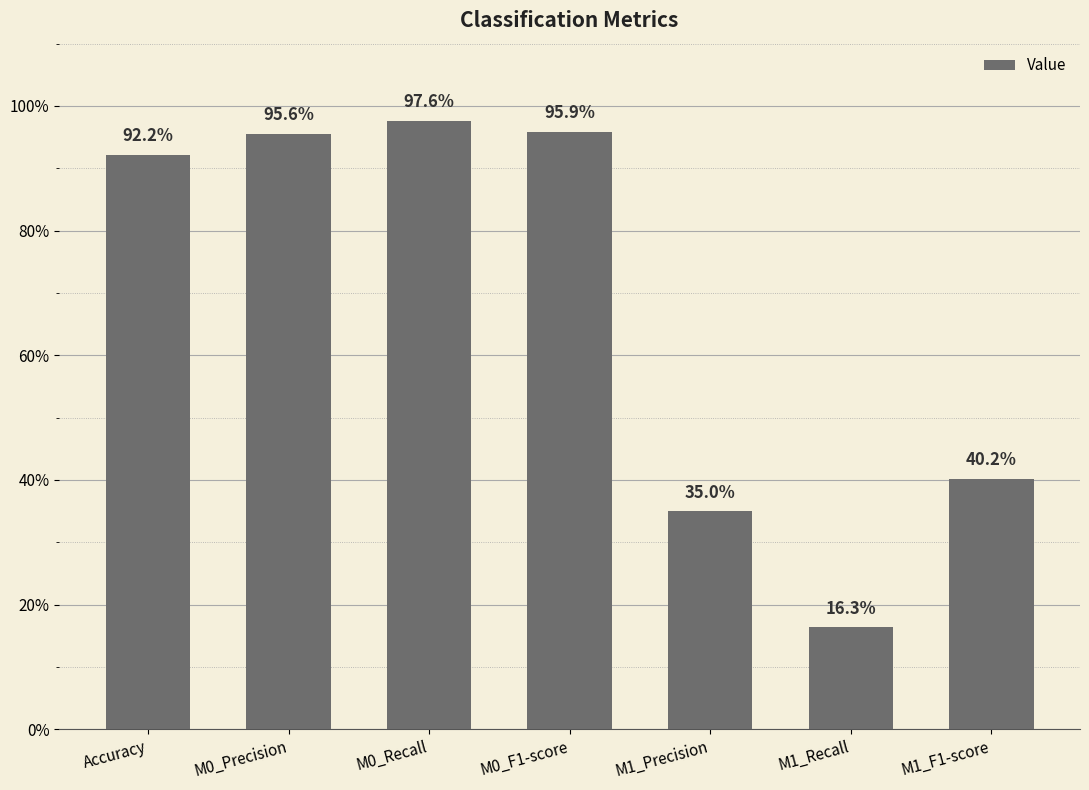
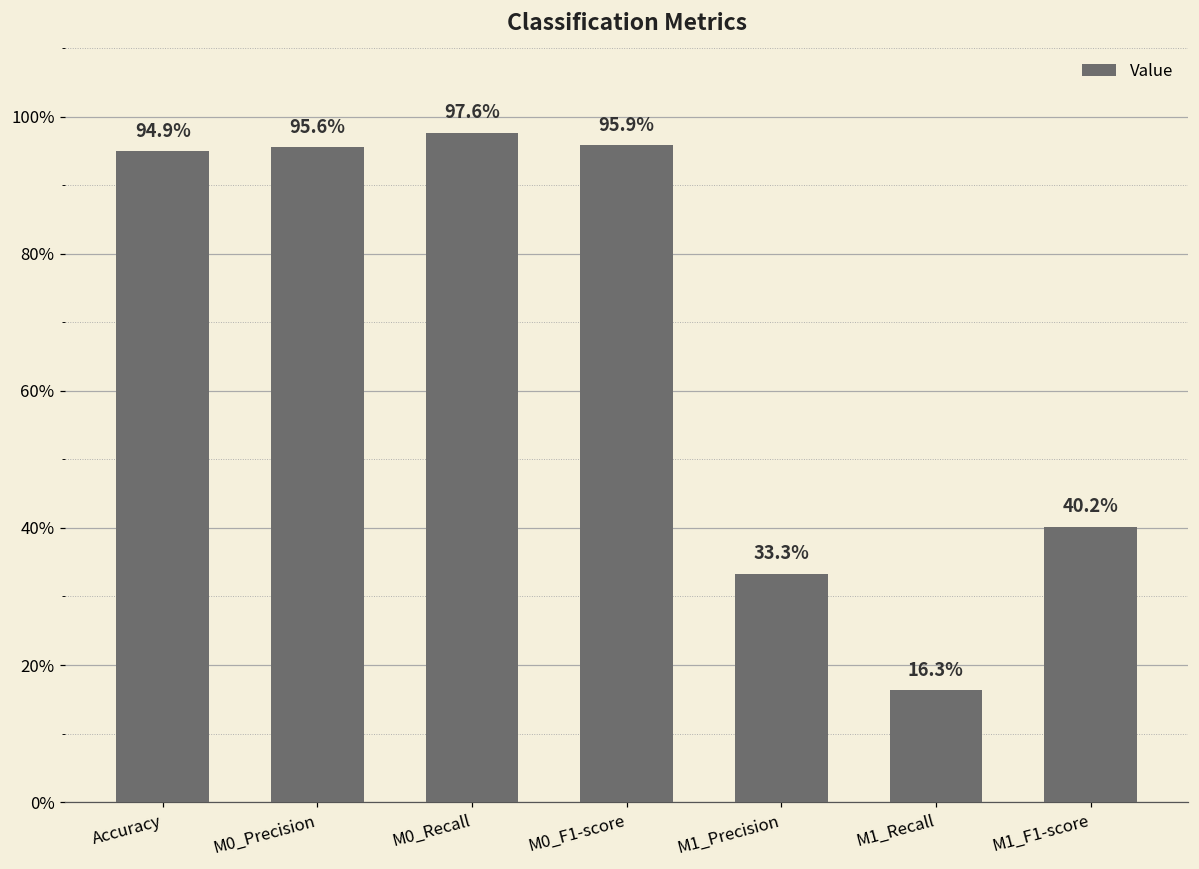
  {
-   "Accuracy": "92.2%",
+   "Accuracy": "94.9%",
    "M0_Precision": "95.6%",
    "M0_Recall": "97.6%",
    "M0_F1-score": "95.9%",
-   "M1_Precision": "35.0%",
+   "M1_Precision": "33.3%",
    "M1_Recall": "16.3%",
    "M1_F1-score": "40.2%"
  }
